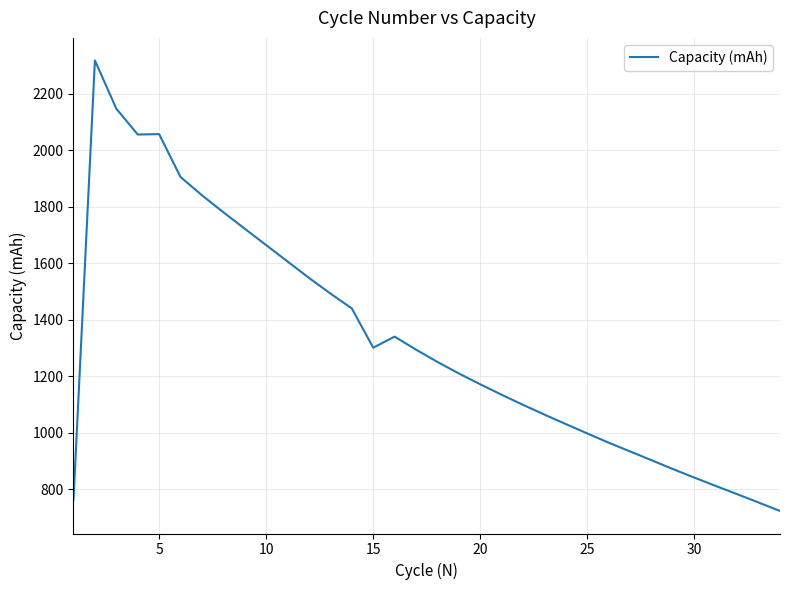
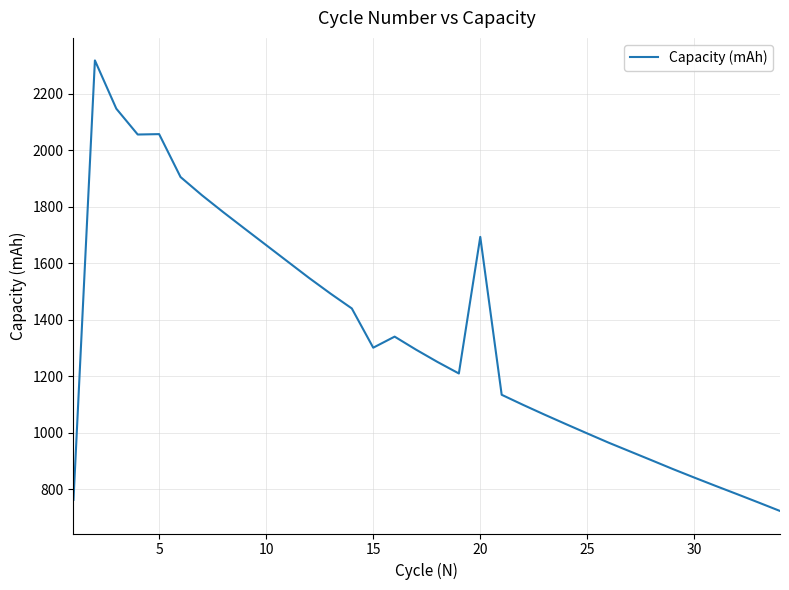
  {
    "5": 2060,
    "10": 1660,
    "15": 1300,
-   "20": 1170,
+   "20": 1690,
    "25": 1000,
    "30": 840
  }
